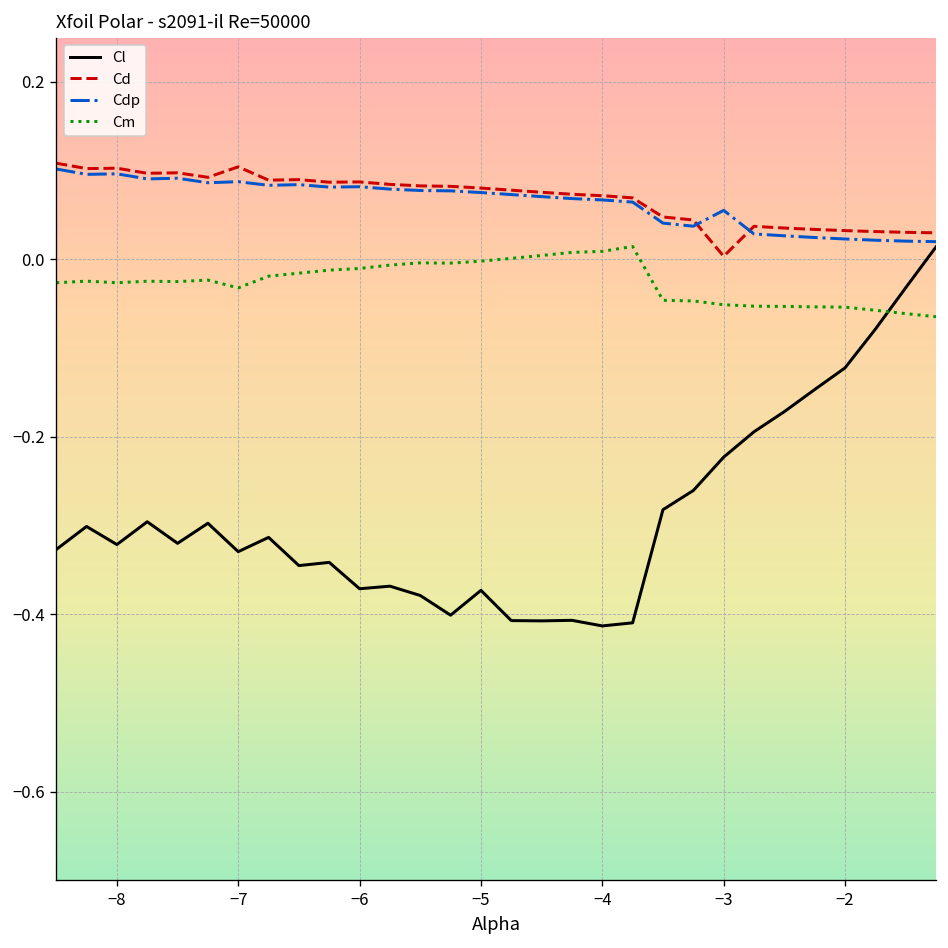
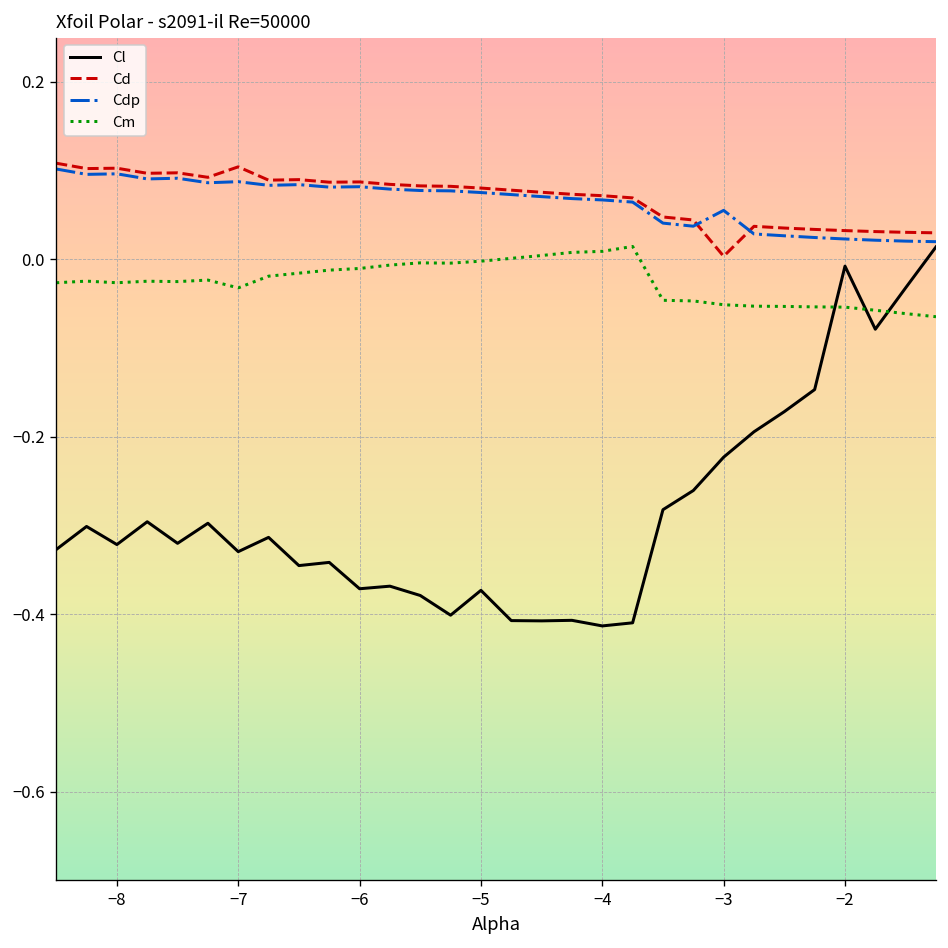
  {
    "Cl": {
      "−8": -0.32,
      "−7": -0.33,
      "−6": -0.37,
      "−5": -0.37,
      "−4": -0.41,
      "−3": -0.22,
-     "−2": -0.12
+     "−2": -0.01
    },
    "Cd": {
      "−8": 0.10,
      "−7": 0.10,
      "−6": 0.09,
      "−5": 0.08,
      "−4": 0.07,
      "−3": 0.00,
      "−2": 0.03
    },
    "Cdp": {
      "−8": 0.10,
      "−7": 0.09,
      "−6": 0.08,
      "−5": 0.08,
      "−4": 0.07,
      "−3": 0.06,
      "−2": 0.02
    },
    "Cm": {
      "−8": -0.03,
      "−7": -0.03,
      "−6": -0.01,
      "−5": 0.00,
      "−4": 0.01,
      "−3": -0.05,
      "−2": -0.05
    }
  }
